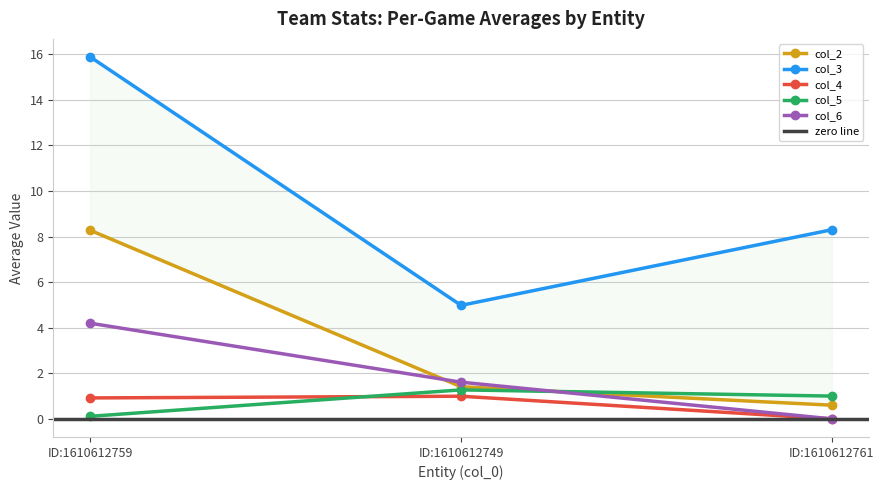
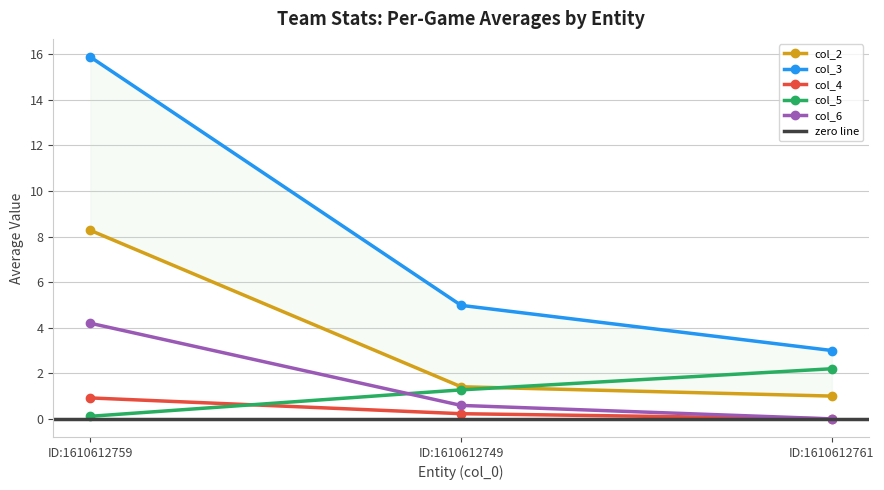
  {
    "col_2": {
      "ID:1610612759": 8.3,
      "ID:1610612749": 1.4,
-     "ID:1610612761": 0.6
+     "ID:1610612761": 1.0
    },
    "col_3": {
      "ID:1610612759": 15.9,
      "ID:1610612749": 5.0,
-     "ID:1610612761": 8.3
+     "ID:1610612761": 3.0
    },
    "col_4": {
      "ID:1610612759": 0.9,
-     "ID:1610612749": 1.0
+     "ID:1610612749": 0.2
    },
    "col_5": {
      "ID:1610612759": 0.1,
      "ID:1610612749": 1.3,
-     "ID:1610612761": 1.0
+     "ID:1610612761": 2.2
    },
    "col_6": {
      "ID:1610612759": 4.2,
-     "ID:1610612749": 1.6
+     "ID:1610612749": 0.6
    }
  }
